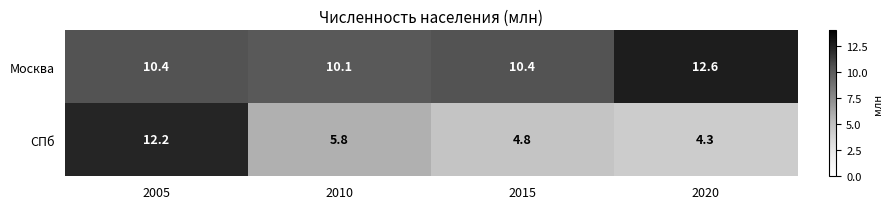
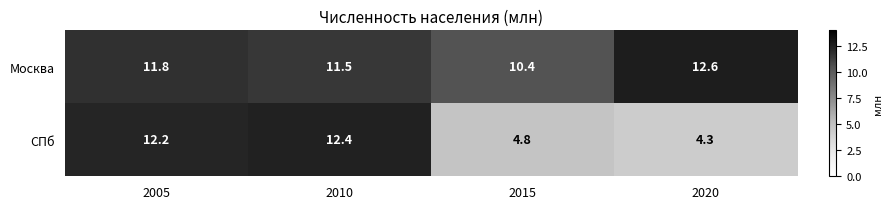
  {
    "Москва": {
-     "2005": 10.4,
-     "2010": 10.1,
+     "2005": 11.8,
+     "2010": 11.5,
      "2015": 10.4,
      "2020": 12.6
    },
    "СПб": {
      "2005": 12.2,
-     "2010": 5.8,
+     "2010": 12.4,
      "2015": 4.8,
      "2020": 4.3
    }
  }
